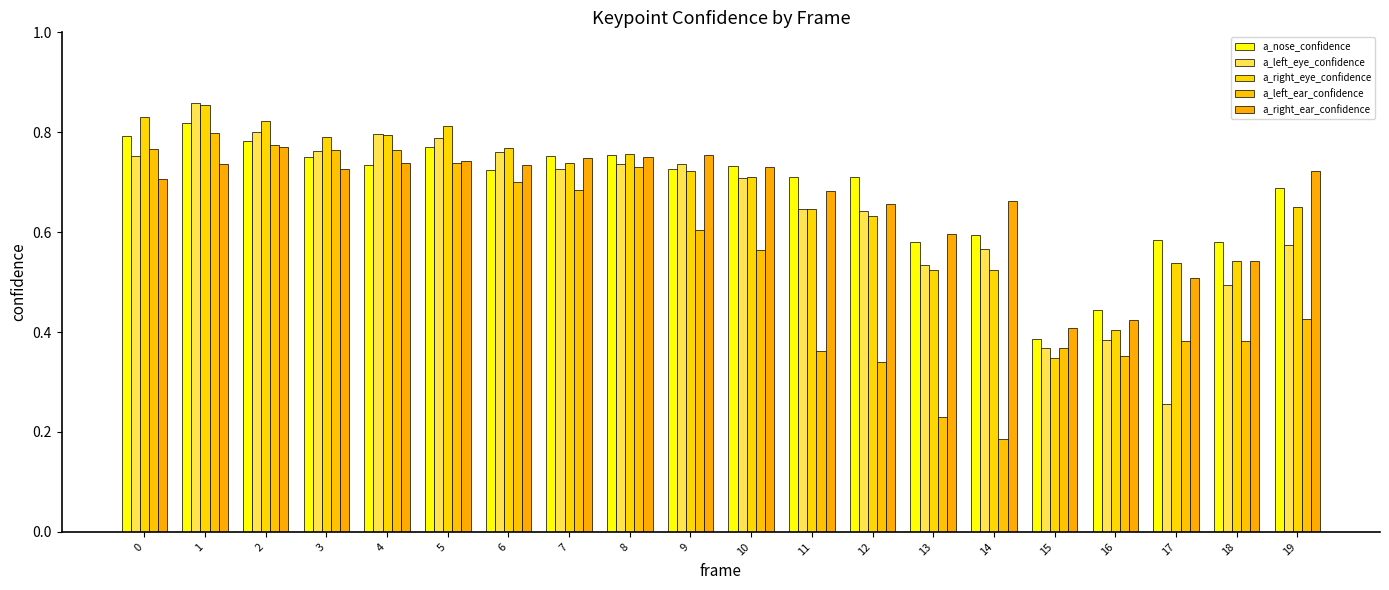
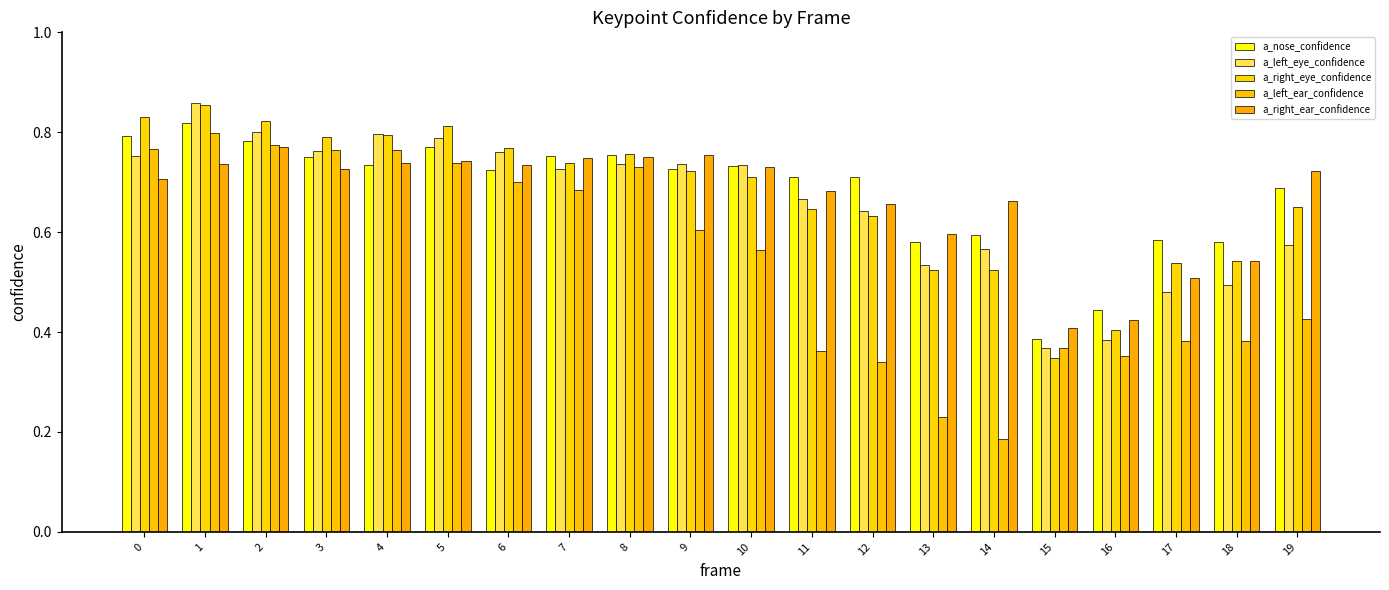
  {
    "a_left_eye_confidence": {
      "0": 0.75,
      "1": 0.86,
      "2": 0.80,
      "3": 0.76,
      "4": 0.80,
      "5": 0.79,
      "6": 0.76,
      "7": 0.73,
      "8": 0.74,
      "9": 0.74,
-     "10": 0.71,
-     "11": 0.65,
+     "10": 0.73,
+     "11": 0.67,
      "12": 0.64,
      "13": 0.53,
      "14": 0.57,
      "15": 0.37,
      "16": 0.38,
-     "17": 0.26,
+     "17": 0.48,
      "18": 0.50,
      "19": 0.57
    }
  }
